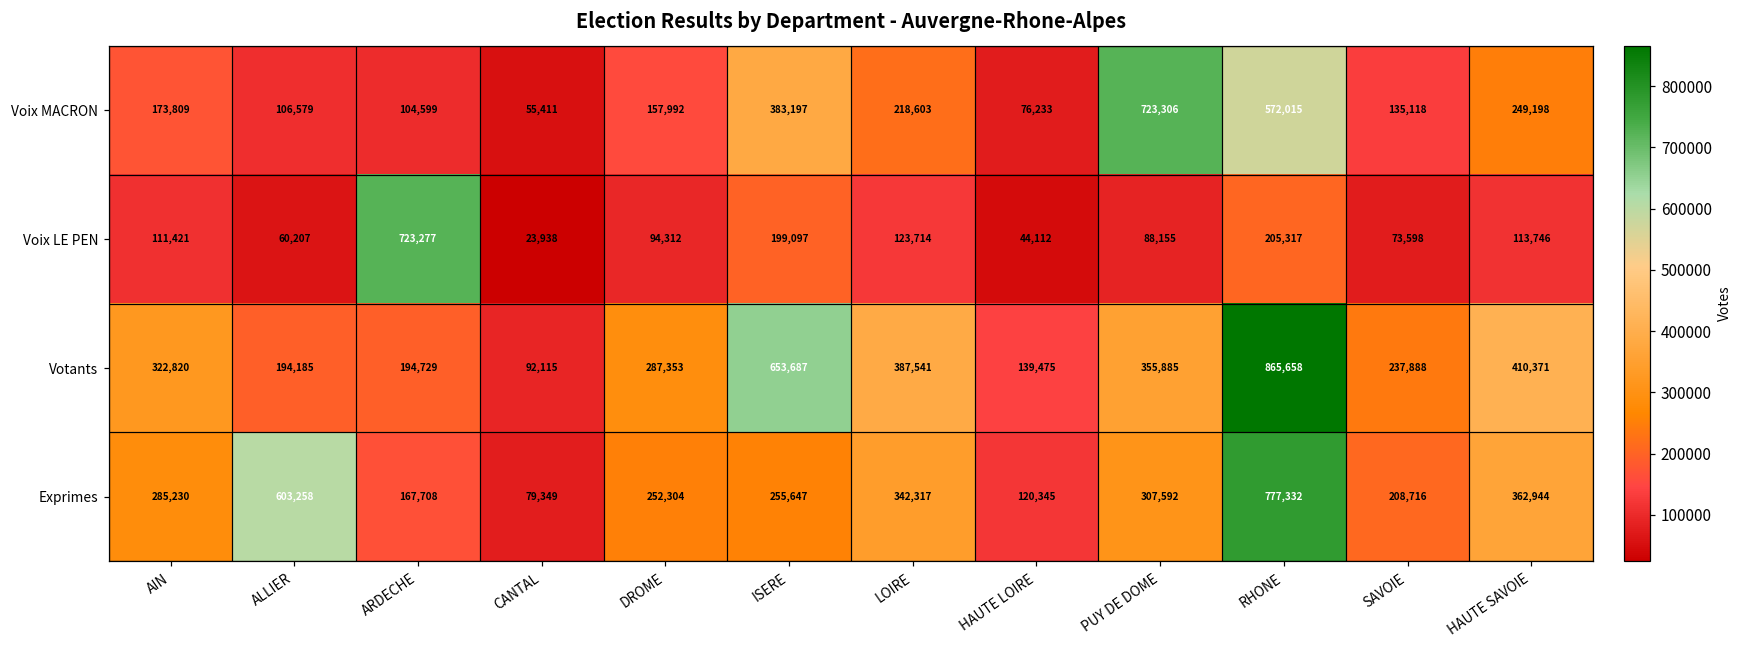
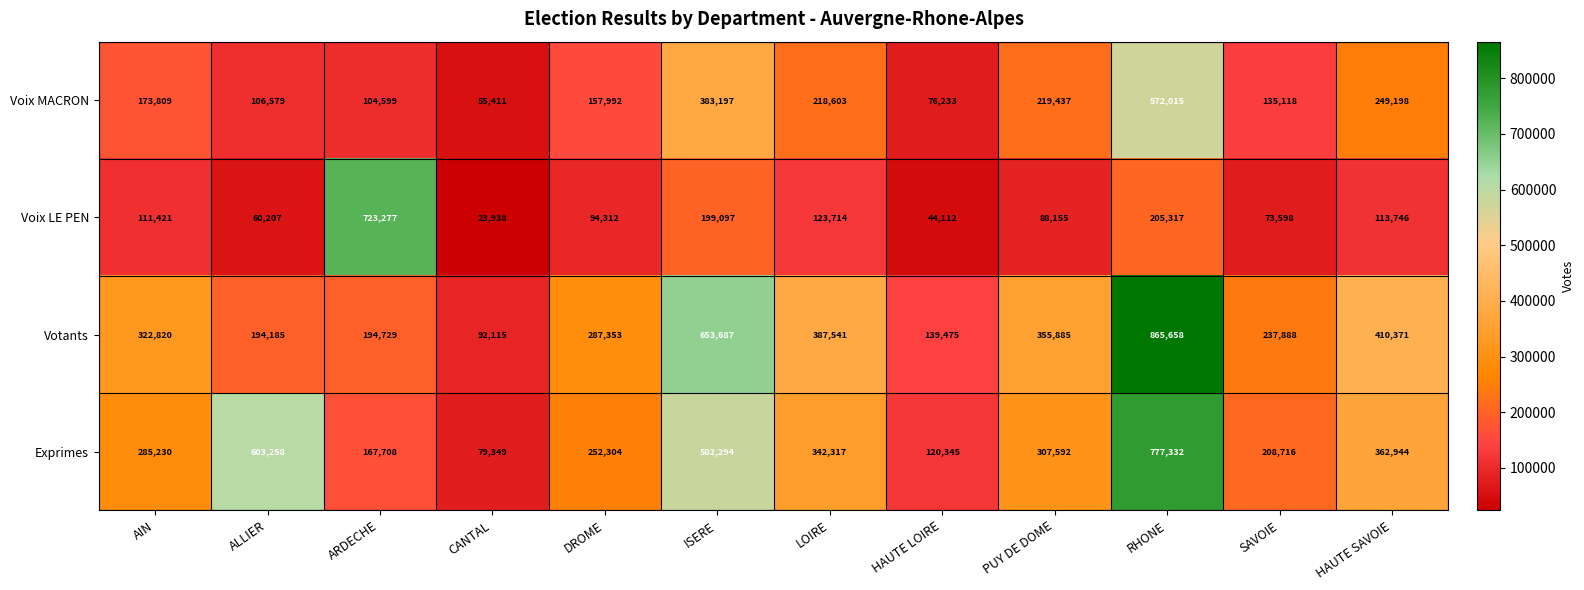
  {
    "Voix MACRON": {
      "AIN": "173,809",
      "ALLIER": "106,579",
      "ARDECHE": "104,599",
      "CANTAL": "55,411",
      "DROME": "157,992",
      "ISERE": "383,197",
      "LOIRE": "218,603",
      "HAUTE LOIRE": "76,233",
-     "PUY DE DOME": "723,306",
+     "PUY DE DOME": "219,437",
      "RHONE": "572,015",
      "SAVOIE": "135,118",
      "HAUTE SAVOIE": "249,198"
    },
    "Voix LE PEN": {
      "AIN": "111,421",
      "ALLIER": "60,207",
      "ARDECHE": "723,277",
      "CANTAL": "23,938",
      "DROME": "94,312",
      "ISERE": "199,097",
      "LOIRE": "123,714",
      "HAUTE LOIRE": "44,112",
      "PUY DE DOME": "88,155",
      "RHONE": "205,317",
      "SAVOIE": "73,598",
      "HAUTE SAVOIE": "113,746"
    },
    "Votants": {
      "AIN": "322,820",
      "ALLIER": "194,185",
      "ARDECHE": "194,729",
      "CANTAL": "92,115",
      "DROME": "287,353",
      "ISERE": "653,687",
      "LOIRE": "387,541",
      "HAUTE LOIRE": "139,475",
      "PUY DE DOME": "355,885",
      "RHONE": "865,658",
      "SAVOIE": "237,888",
      "HAUTE SAVOIE": "410,371"
    },
    "Exprimes": {
      "AIN": "285,230",
      "ALLIER": "603,258",
      "ARDECHE": "167,708",
      "CANTAL": "79,349",
      "DROME": "252,304",
-     "ISERE": "255,647",
+     "ISERE": "582,294",
      "LOIRE": "342,317",
      "HAUTE LOIRE": "120,345",
      "PUY DE DOME": "307,592",
      "RHONE": "777,332",
      "SAVOIE": "208,716",
      "HAUTE SAVOIE": "362,944"
    }
  }
